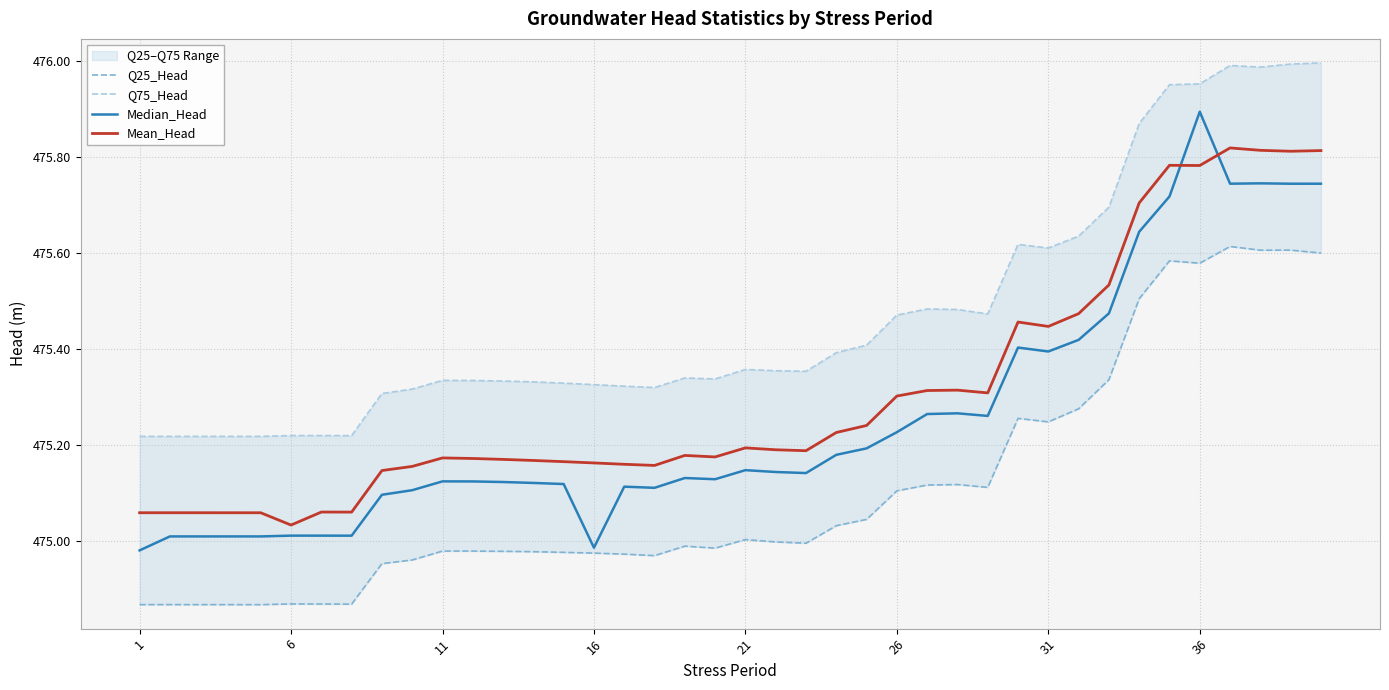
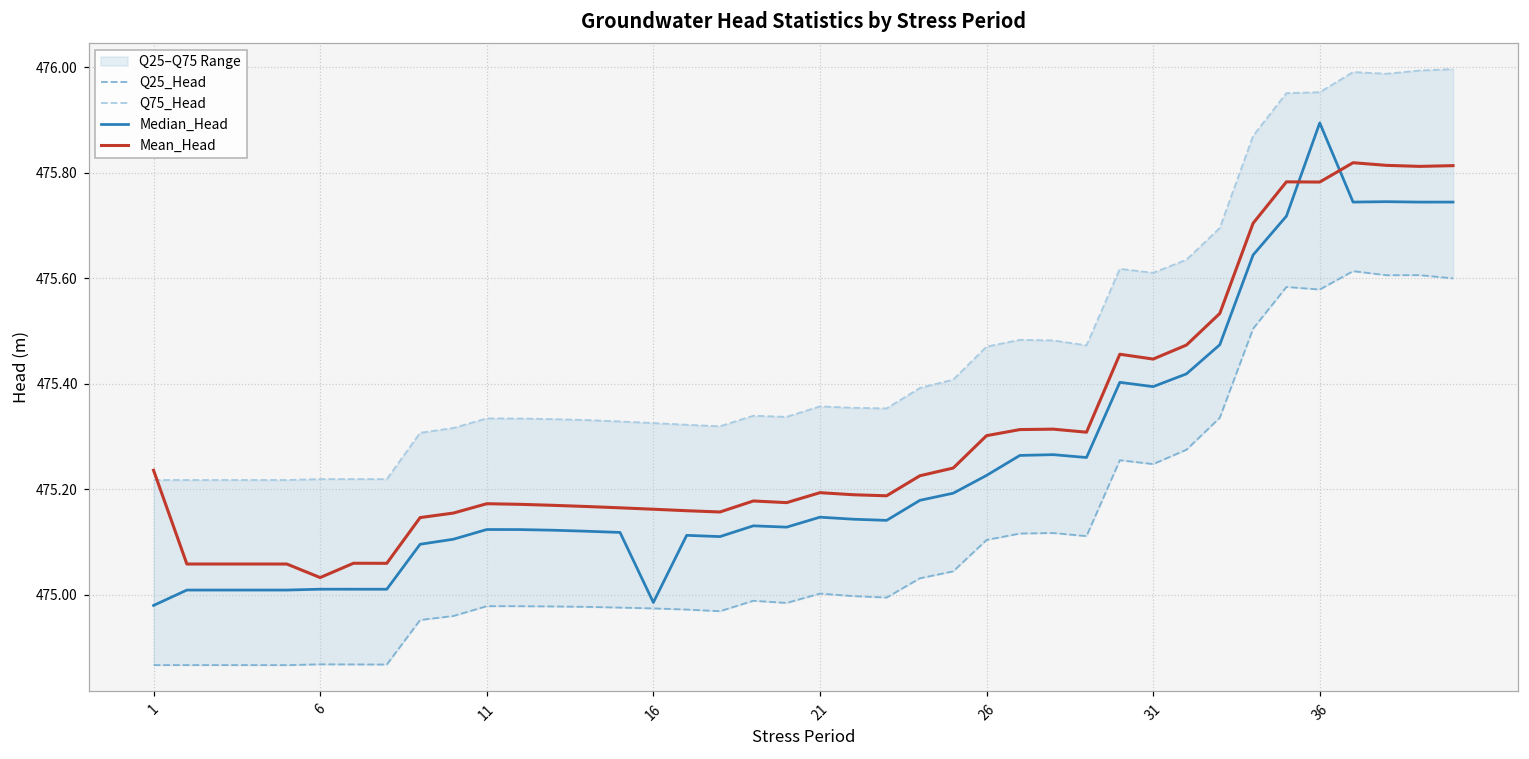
  {
    "Median_Head": {
      "1": 474.98,
      "6": 475.01,
      "11": 475.12,
      "16": 474.99,
      "21": 475.15,
      "26": 475.23,
      "31": 475.39,
      "36": 475.89
    },
    "Mean_Head": {
-     "1": 475.06,
+     "1": 475.24,
      "6": 475.03,
      "11": 475.17,
      "16": 475.16,
      "21": 475.19,
      "26": 475.30,
      "31": 475.45,
      "36": 475.78
    }
  }
